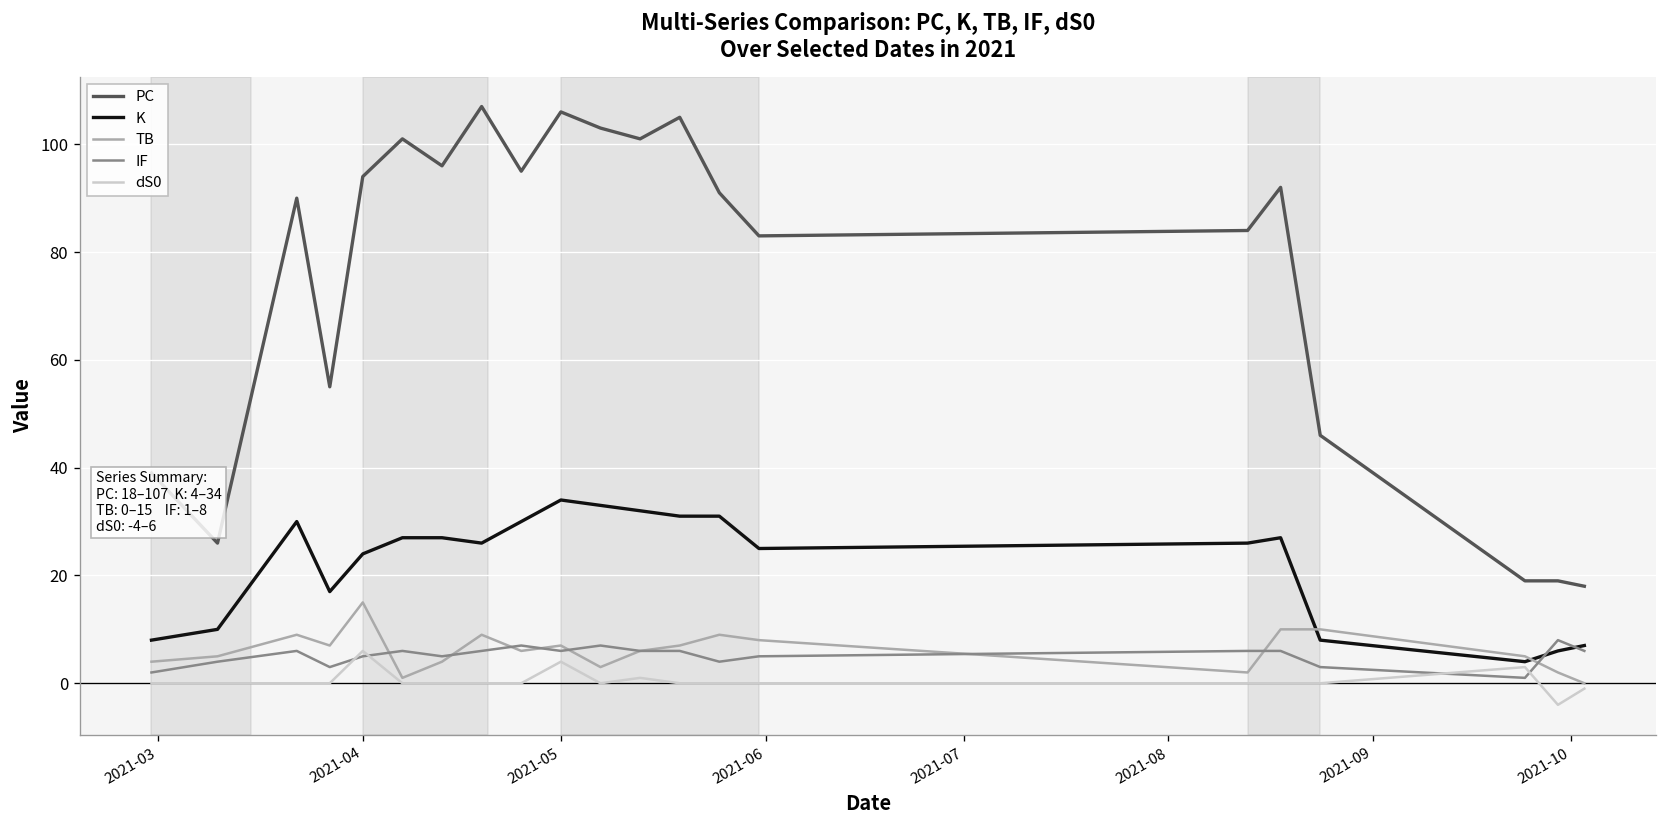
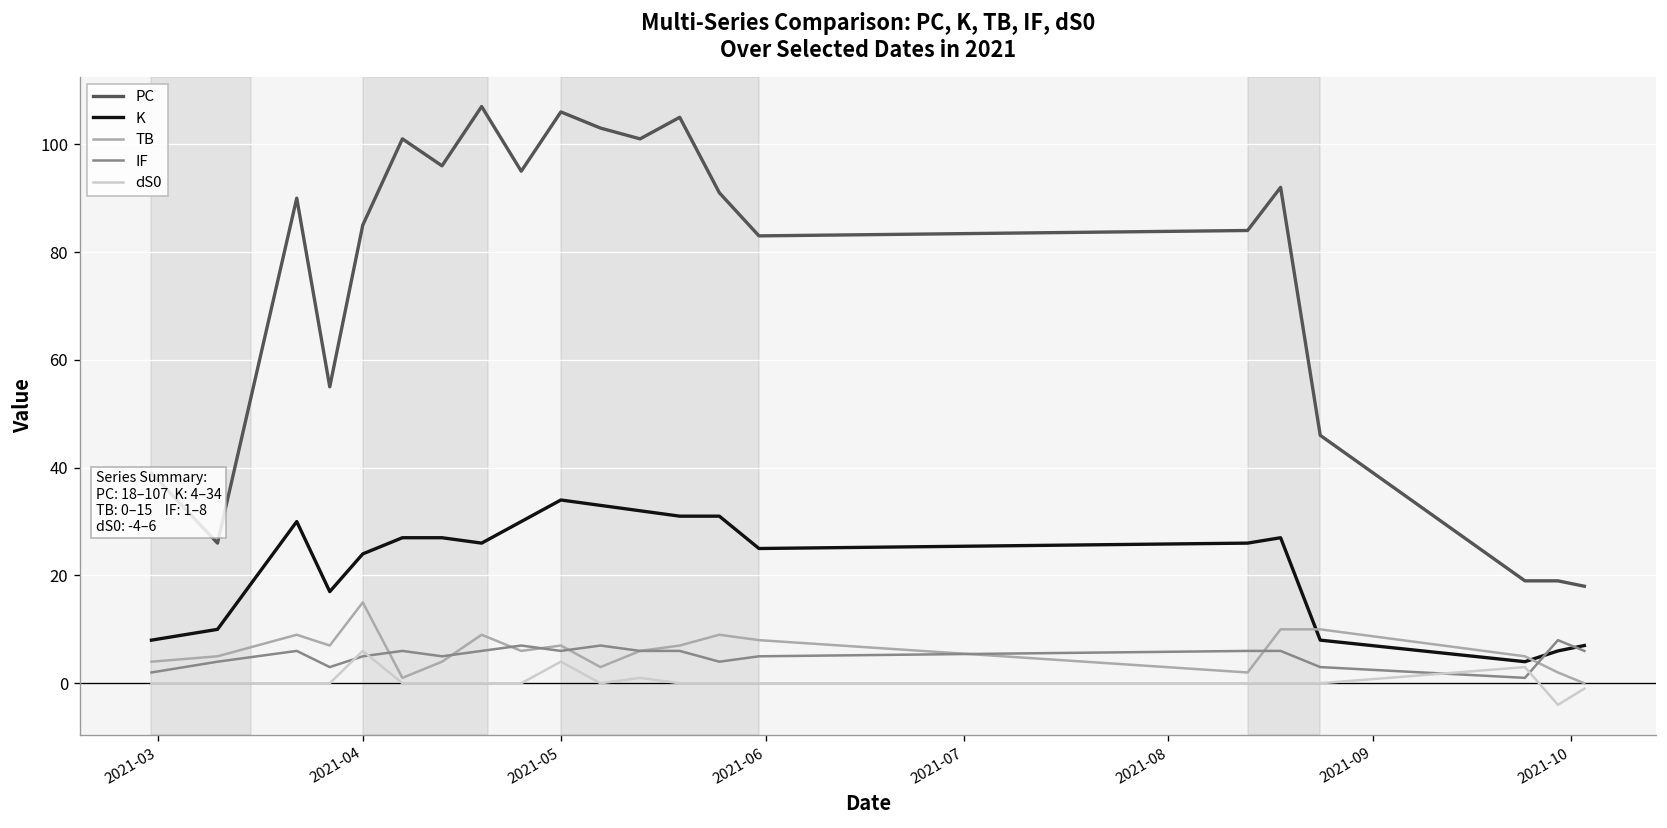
  {
    "PC": {
-     "2021-04": 94,
+     "2021-04": 85,
      "2021-05": 106
    },
    "K": {
      "2021-04": 24,
      "2021-05": 34
    }
  }
